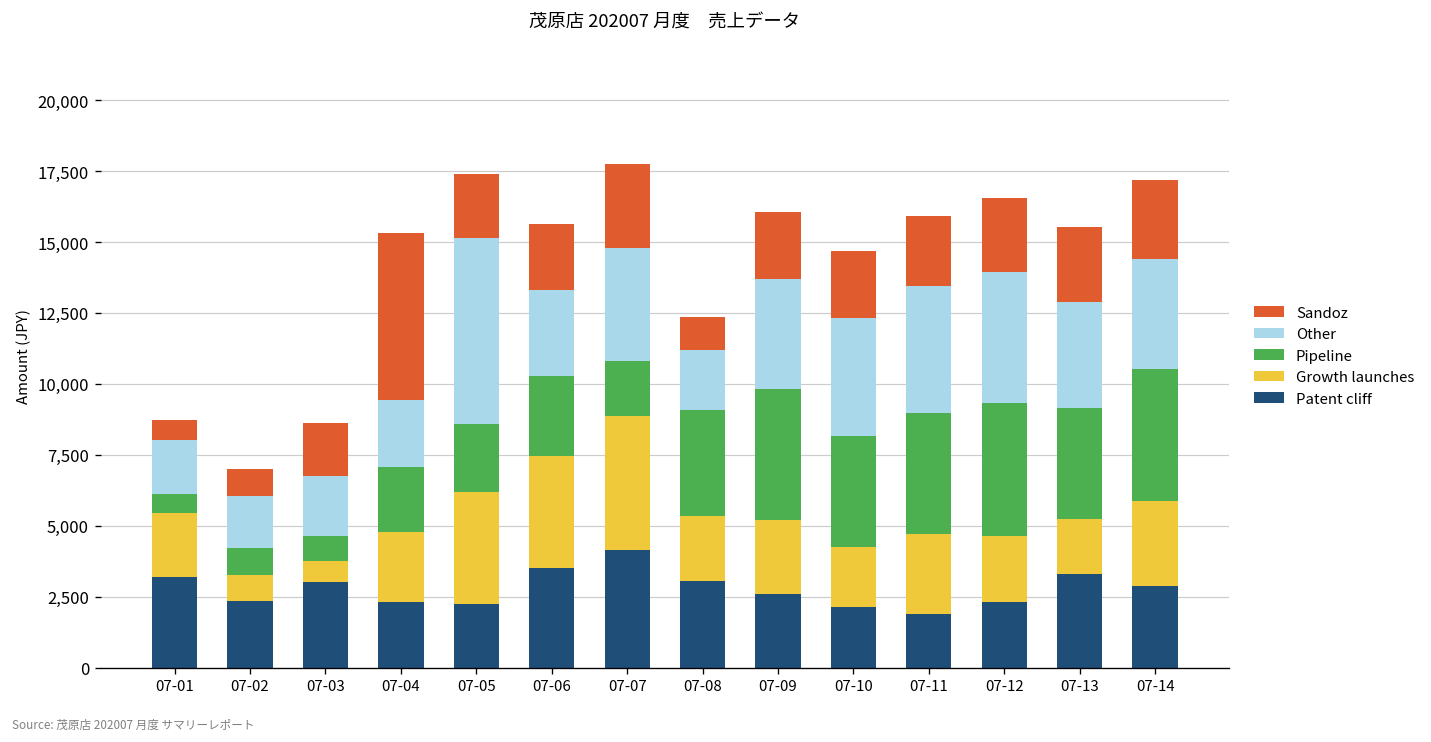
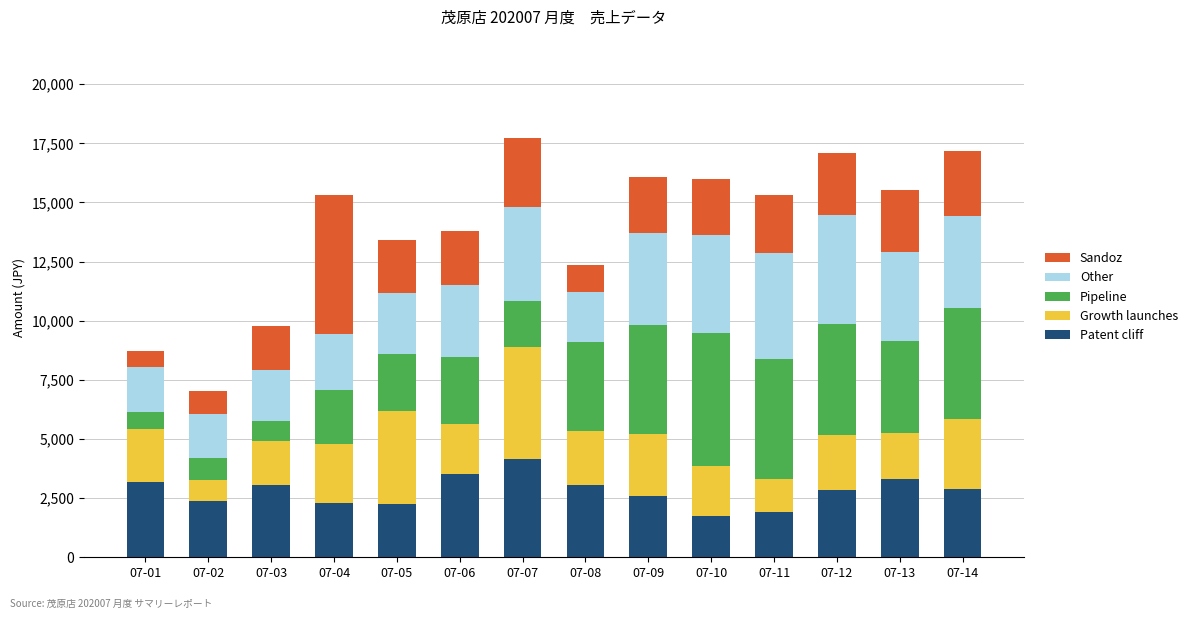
  {
    "Patent cliff": {
      "07-01": "3,200",
      "07-02": "2,400",
      "07-03": "3,000",
      "07-04": "2,300",
      "07-05": "2,200",
      "07-06": "3,500",
      "07-07": "4,100",
      "07-08": "3,100",
      "07-09": "2,600",
-     "07-10": "2,200",
+     "07-10": "1,700",
      "07-11": "1,900",
-     "07-12": "2,300",
+     "07-12": "2,800",
      "07-13": "3,300",
      "07-14": "2,900"
    },
    "Growth launches": {
      "07-01": "2,300",
      "07-02": "900",
-     "07-03": "700",
+     "07-03": "1,900",
      "07-04": "2,500",
      "07-05": "4,000",
-     "07-06": "4,000",
+     "07-06": "2,100",
      "07-07": "4,700",
      "07-08": "2,300",
      "07-09": "2,600",
      "07-10": "2,100",
-     "07-11": "2,800",
+     "07-11": "1,400",
      "07-12": "2,300",
      "07-13": "1,900",
      "07-14": "3,000"
    },
    "Pipeline": {
      "07-01": "700",
      "07-02": "900",
      "07-03": "900",
      "07-04": "2,300",
      "07-05": "2,400",
      "07-06": "2,800",
      "07-07": "1,900",
      "07-08": "3,700",
      "07-09": "4,600",
-     "07-10": "3,900",
-     "07-11": "4,300",
+     "07-10": "5,600",
+     "07-11": "5,100",
      "07-12": "4,700",
      "07-13": "3,900",
      "07-14": "4,700"
    },
    "Other": {
      "07-01": "1,900",
      "07-02": "1,900",
      "07-03": "2,100",
      "07-04": "2,400",
-     "07-05": "6,600",
+     "07-05": "2,600",
      "07-06": "3,000",
      "07-07": "4,000",
      "07-08": "2,100",
      "07-09": "3,900",
      "07-10": "4,100",
      "07-11": "4,500",
      "07-12": "4,600",
      "07-13": "3,700",
      "07-14": "3,900"
    },
    "Sandoz": {
      "07-01": "700",
      "07-02": "900",
      "07-03": "1,900",
      "07-04": "5,900",
      "07-05": "2,200",
      "07-06": "2,300",
      "07-07": "2,900",
      "07-08": "1,200",
      "07-09": "2,400",
      "07-10": "2,400",
      "07-11": "2,500",
      "07-12": "2,600",
      "07-13": "2,600",
      "07-14": "2,800"
    }
  }
